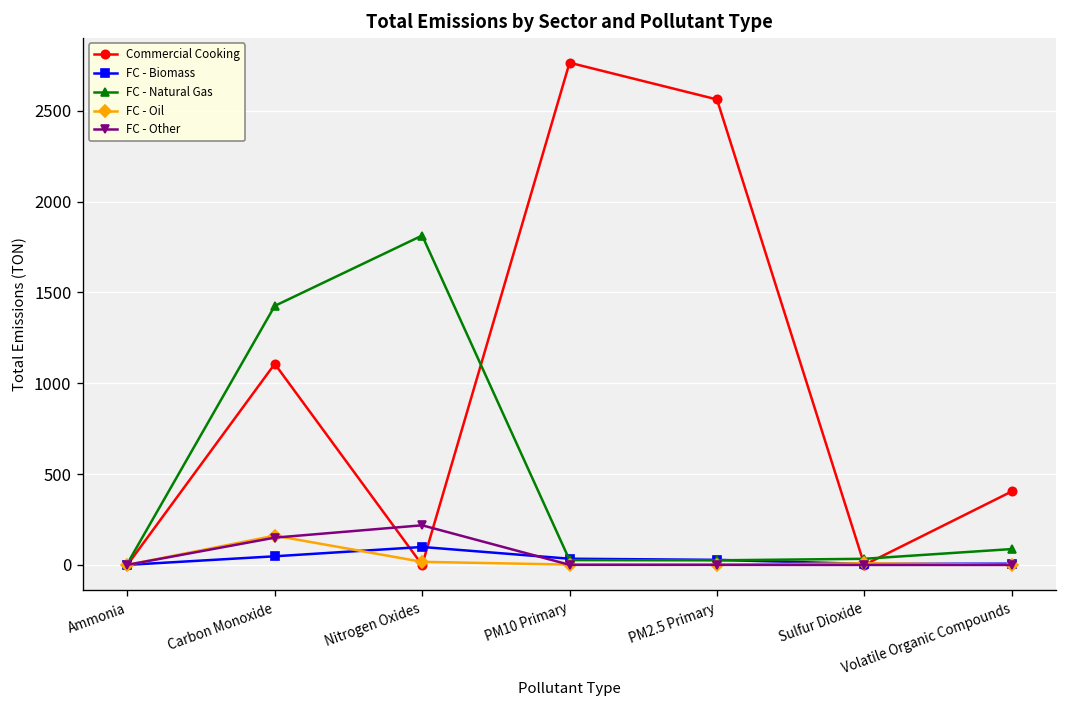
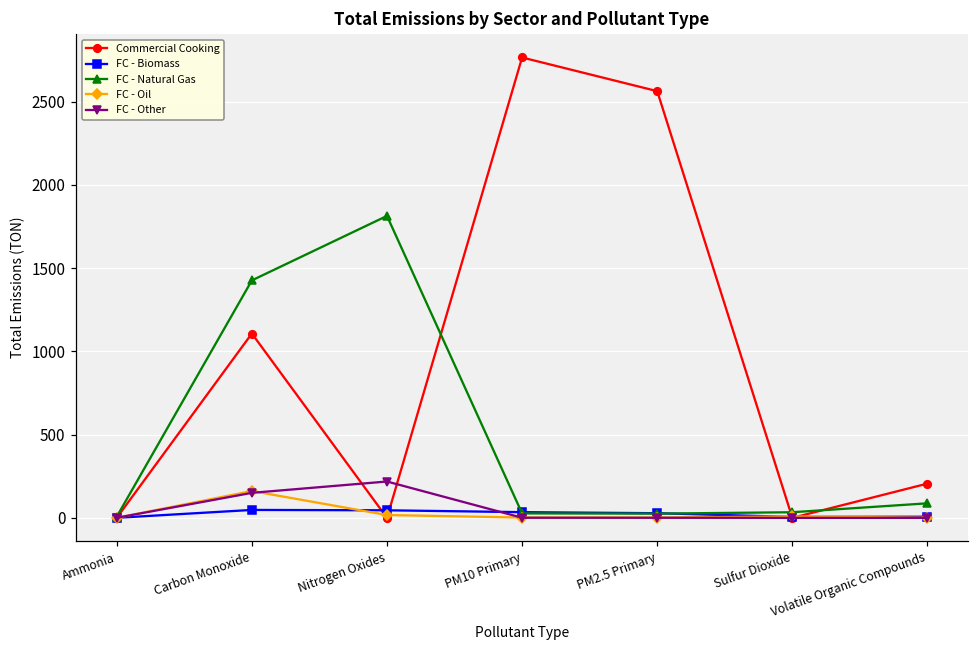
  {
    "Commercial Cooking": {
      "Carbon Monoxide": 1110,
      "Nitrogen Oxides": 0,
      "PM10 Primary": 2760,
      "PM2.5 Primary": 2560,
-     "Volatile Organic Compounds": 400
+     "Volatile Organic Compounds": 210
    },
    "FC - Biomass": {
      "Carbon Monoxide": 50,
-     "Nitrogen Oxides": 100
+     "Nitrogen Oxides": 50
    },
    "FC - Natural Gas": {
      "Carbon Monoxide": 1430,
      "Nitrogen Oxides": 1810,
      "Sulfur Dioxide": 30,
      "Volatile Organic Compounds": 90
    },
    "FC - Oil": {
      "Nitrogen Oxides": 20
    },
    "FC - Other": {
      "Nitrogen Oxides": 220
    }
  }
